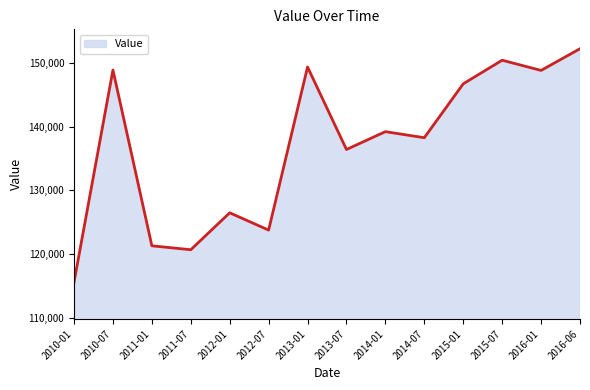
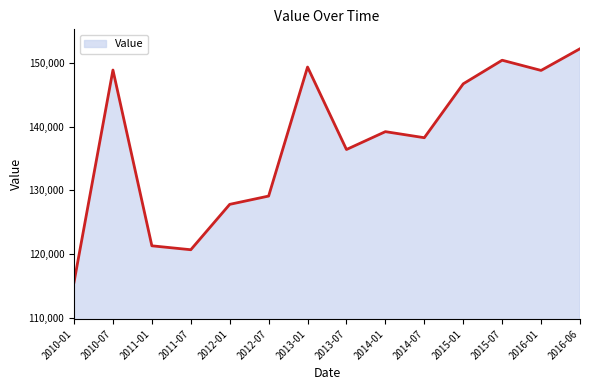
  {
    "2010-01": "116,000",
    "2010-07": "149,000",
    "2011-01": "121,000",
    "2011-07": "121,000",
-   "2012-01": "126,000",
-   "2012-07": "124,000",
+   "2012-01": "128,000",
+   "2012-07": "129,000",
    "2013-01": "149,000",
    "2013-07": "136,000",
    "2014-01": "139,000",
    "2014-07": "138,000",
    "2015-01": "147,000",
    "2015-07": "150,000",
    "2016-01": "149,000",
    "2016-06": "152,000"
  }
